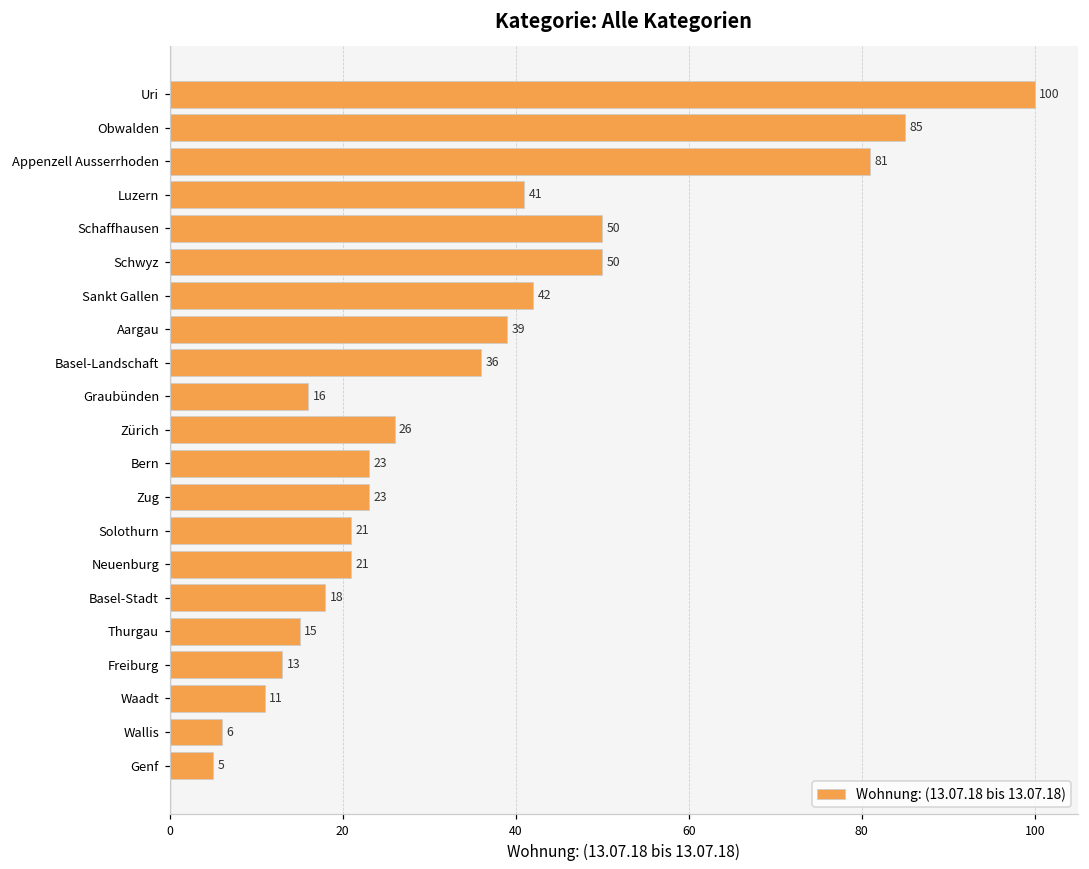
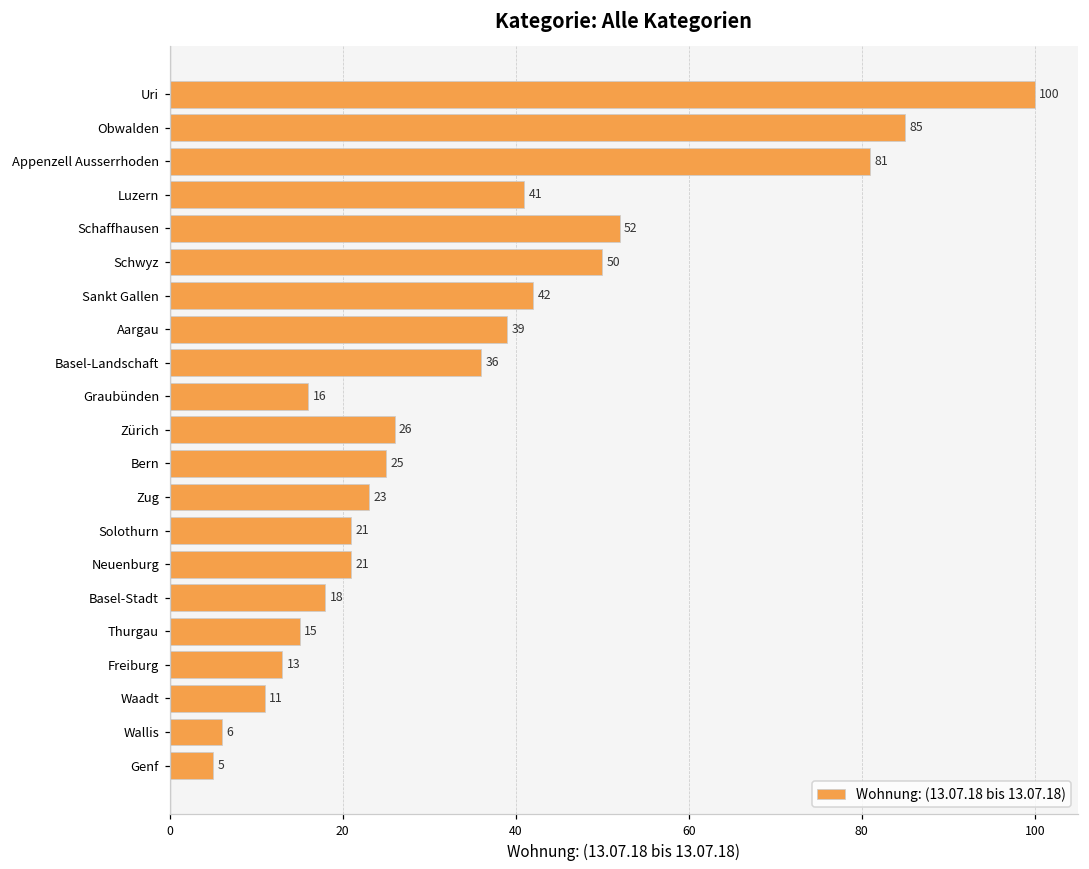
  {
    "Uri": 100,
    "Obwalden": 85,
    "Appenzell Ausserrhoden": 81,
    "Luzern": 41,
-   "Schaffhausen": 50,
+   "Schaffhausen": 52,
    "Schwyz": 50,
    "Sankt Gallen": 42,
    "Aargau": 39,
    "Basel-Landschaft": 36,
    "Graubünden": 16,
    "Zürich": 26,
-   "Bern": 23,
+   "Bern": 25,
    "Zug": 23,
    "Solothurn": 21,
    "Neuenburg": 21,
    "Basel-Stadt": 18,
    "Thurgau": 15,
    "Freiburg": 13,
    "Waadt": 11,
    "Wallis": 6,
    "Genf": 5
  }
